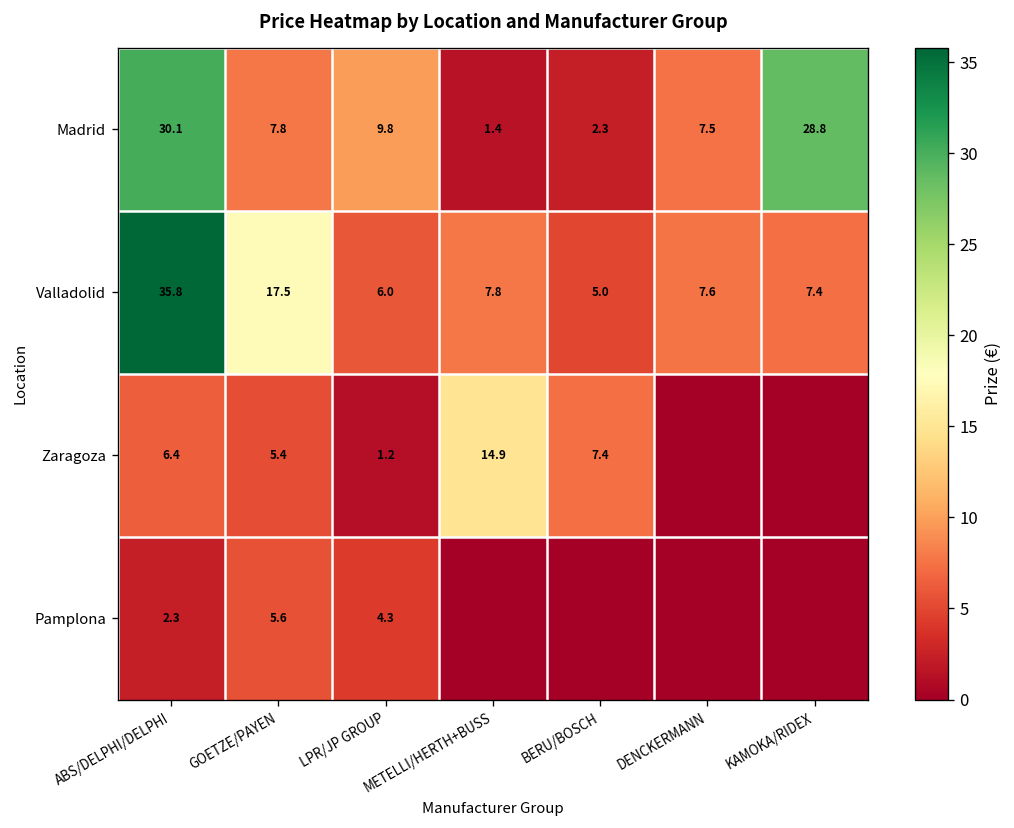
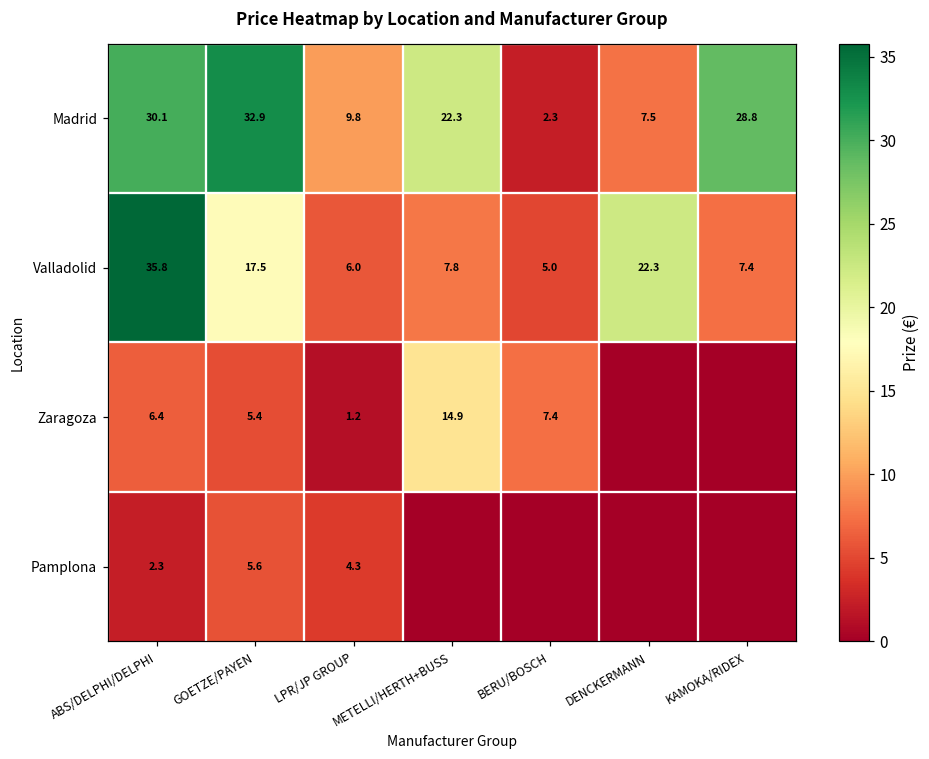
  {
    "Madrid": {
      "ABS/DELPHI/DELPHI": 30.1,
-     "GOETZE/PAYEN": 7.8,
+     "GOETZE/PAYEN": 32.9,
      "LPR/JP GROUP": 9.8,
-     "METELLI/HERTH+BUSS": 1.4,
+     "METELLI/HERTH+BUSS": 22.3,
      "BERU/BOSCH": 2.3,
      "DENCKERMANN": 7.5,
      "KAMOKA/RIDEX": 28.8
    },
    "Valladolid": {
      "ABS/DELPHI/DELPHI": 35.8,
      "GOETZE/PAYEN": 17.5,
      "LPR/JP GROUP": 6.0,
      "METELLI/HERTH+BUSS": 7.8,
      "BERU/BOSCH": 5.0,
-     "DENCKERMANN": 7.6,
+     "DENCKERMANN": 22.3,
      "KAMOKA/RIDEX": 7.4
    },
    "Zaragoza": {
      "ABS/DELPHI/DELPHI": 6.4,
      "GOETZE/PAYEN": 5.4,
      "LPR/JP GROUP": 1.2,
      "METELLI/HERTH+BUSS": 14.9,
      "BERU/BOSCH": 7.4
    },
    "Pamplona": {
      "ABS/DELPHI/DELPHI": 2.3,
      "GOETZE/PAYEN": 5.6,
      "LPR/JP GROUP": 4.3
    }
  }
